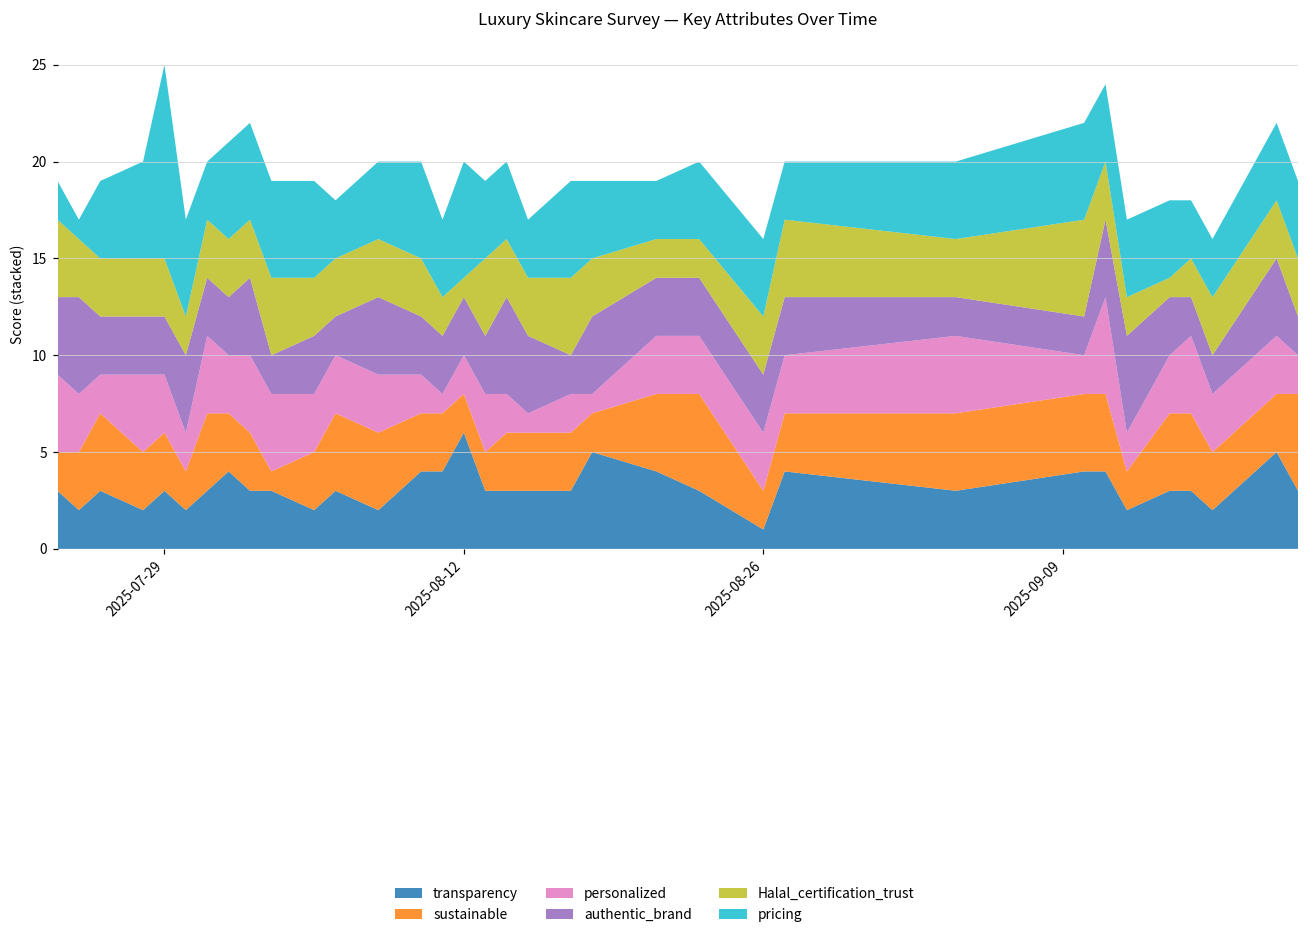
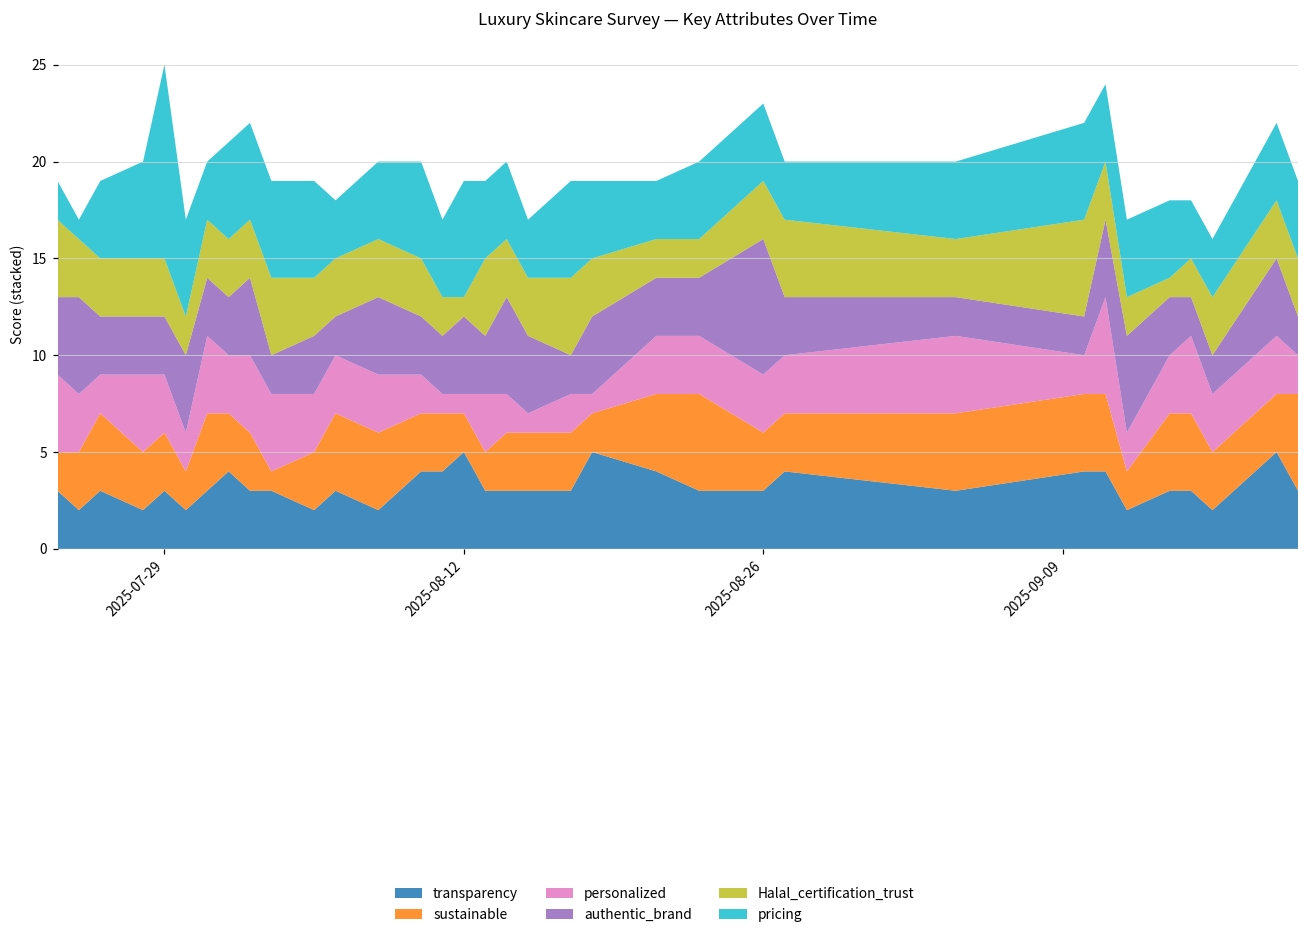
  {
    "transparency": {
      "2025-07-29": 3,
-     "2025-08-12": 6,
-     "2025-08-26": 1
+     "2025-08-12": 5,
+     "2025-08-26": 3
    },
    "sustainable": {
      "2025-07-29": 3,
      "2025-08-12": 2,
-     "2025-08-26": 2
+     "2025-08-26": 3
    },
    "personalized": {
      "2025-07-29": 3,
-     "2025-08-12": 2,
+     "2025-08-12": 1,
      "2025-08-26": 3
    },
    "authentic_brand": {
      "2025-07-29": 3,
-     "2025-08-12": 3,
-     "2025-08-26": 3
+     "2025-08-12": 4,
+     "2025-08-26": 7
    },
    "Halal_certification_trust": {
      "2025-07-29": 3,
      "2025-08-12": 1,
      "2025-08-26": 3
    },
    "pricing": {
      "2025-07-29": 10,
      "2025-08-12": 6,
      "2025-08-26": 4
    }
  }
